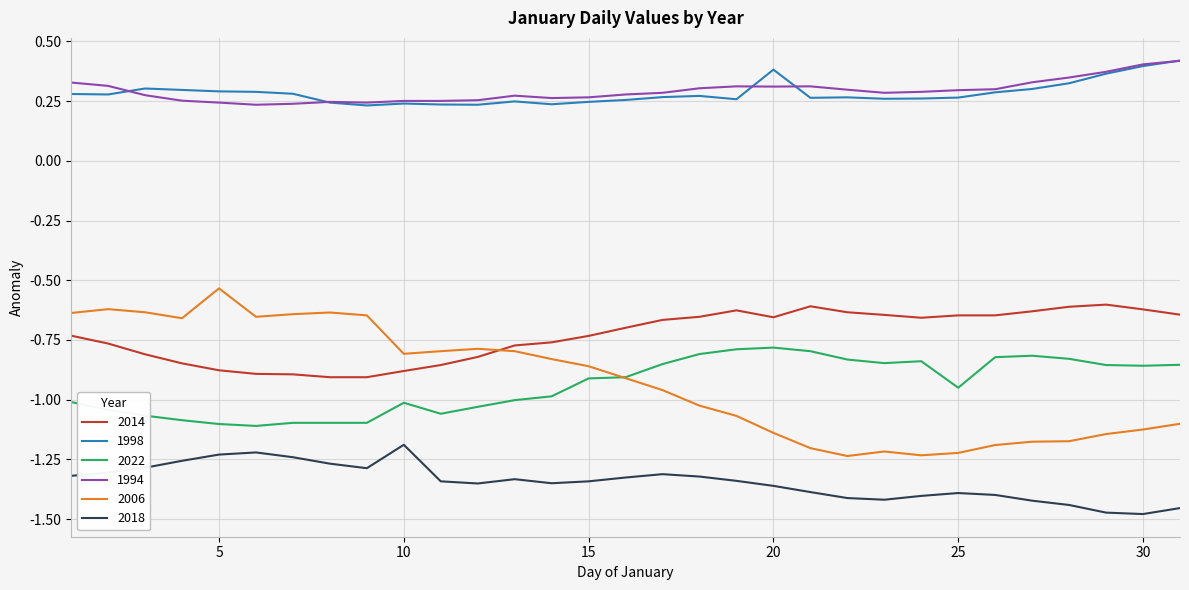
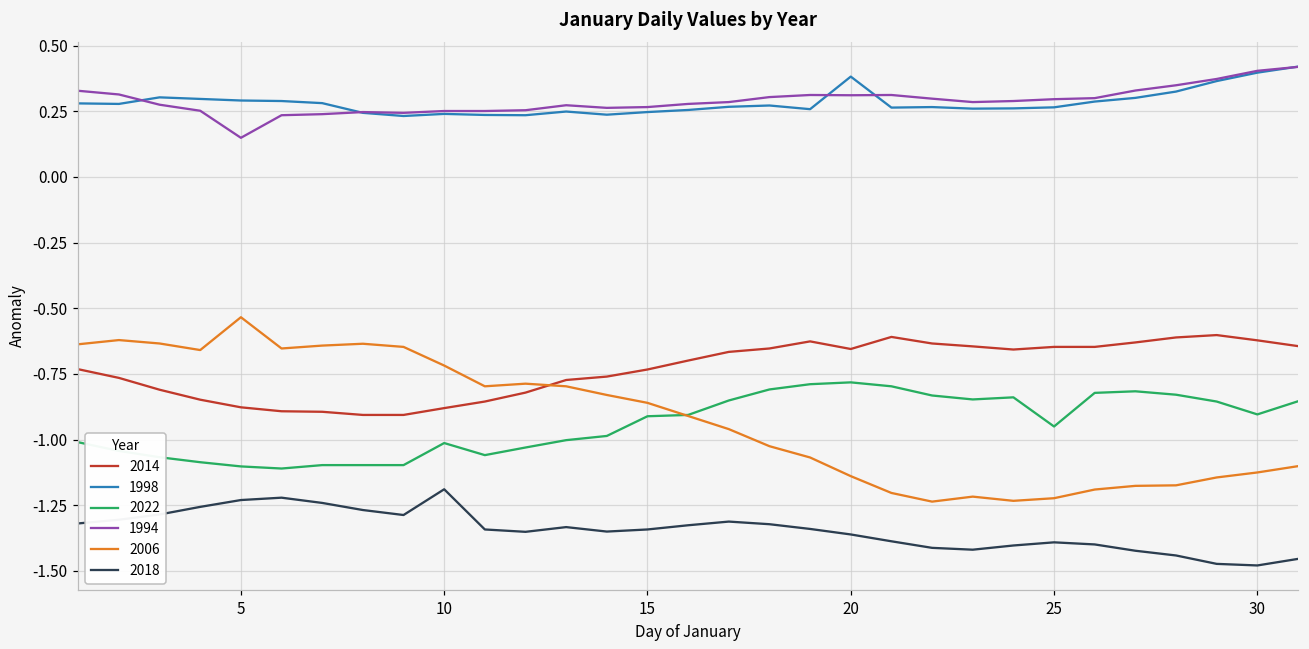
  {
    "2014": {
      "5": -0.88,
      "10": -0.88,
      "15": -0.73,
      "20": -0.66,
      "25": -0.65,
      "30": -0.62
    },
    "1998": {
      "5": 0.29,
      "10": 0.24,
      "15": 0.25,
      "20": 0.38,
      "25": 0.27
    },
    "2022": {
      "5": -1.10,
      "10": -1.01,
      "15": -0.91,
      "20": -0.78,
      "25": -0.95,
-     "30": -0.86
+     "30": -0.90
    },
    "1994": {
-     "5": 0.24,
+     "5": 0.15,
      "10": 0.25,
      "15": 0.27,
      "20": 0.31,
      "25": 0.30
    },
    "2006": {
      "5": -0.53,
-     "10": -0.81,
+     "10": -0.72,
      "15": -0.86,
      "20": -1.14,
      "25": -1.22,
      "30": -1.13
    },
    "2018": {
      "5": -1.23,
      "10": -1.19,
      "15": -1.34,
      "20": -1.36,
      "25": -1.39,
      "30": -1.48
    }
  }
